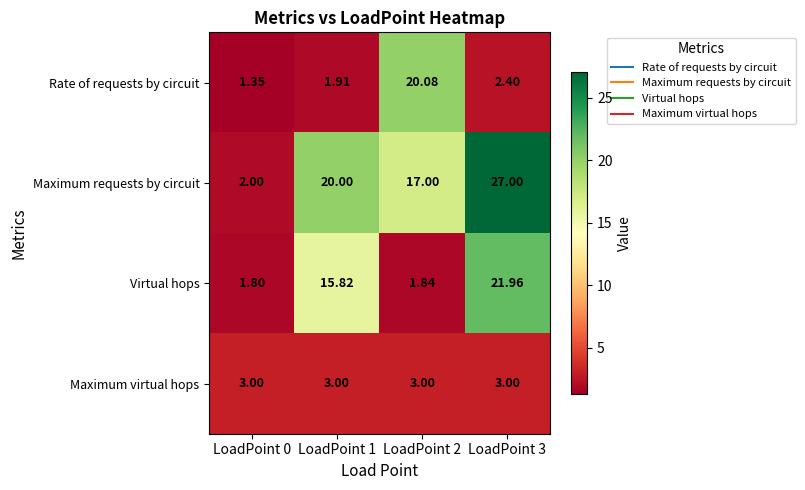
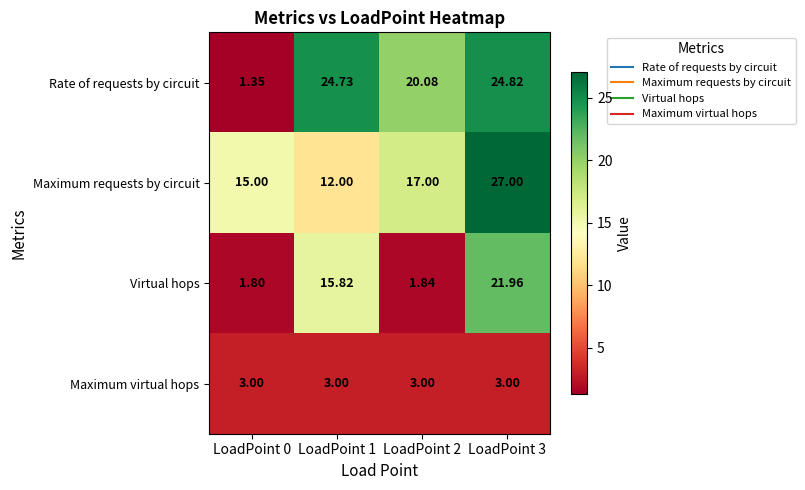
  {
    "Rate of requests by circuit": {
      "LoadPoint 0": 1.35,
-     "LoadPoint 1": 1.91,
+     "LoadPoint 1": 24.73,
      "LoadPoint 2": 20.08,
-     "LoadPoint 3": 2.40
+     "LoadPoint 3": 24.82
    },
    "Maximum requests by circuit": {
-     "LoadPoint 0": 2.00,
-     "LoadPoint 1": 20.00,
+     "LoadPoint 0": 15.00,
+     "LoadPoint 1": 12.00,
      "LoadPoint 2": 17.00,
      "LoadPoint 3": 27.00
    },
    "Virtual hops": {
      "LoadPoint 0": 1.80,
      "LoadPoint 1": 15.82,
      "LoadPoint 2": 1.84,
      "LoadPoint 3": 21.96
    },
    "Maximum virtual hops": {
      "LoadPoint 0": 3.00,
      "LoadPoint 1": 3.00,
      "LoadPoint 2": 3.00,
      "LoadPoint 3": 3.00
    }
  }
